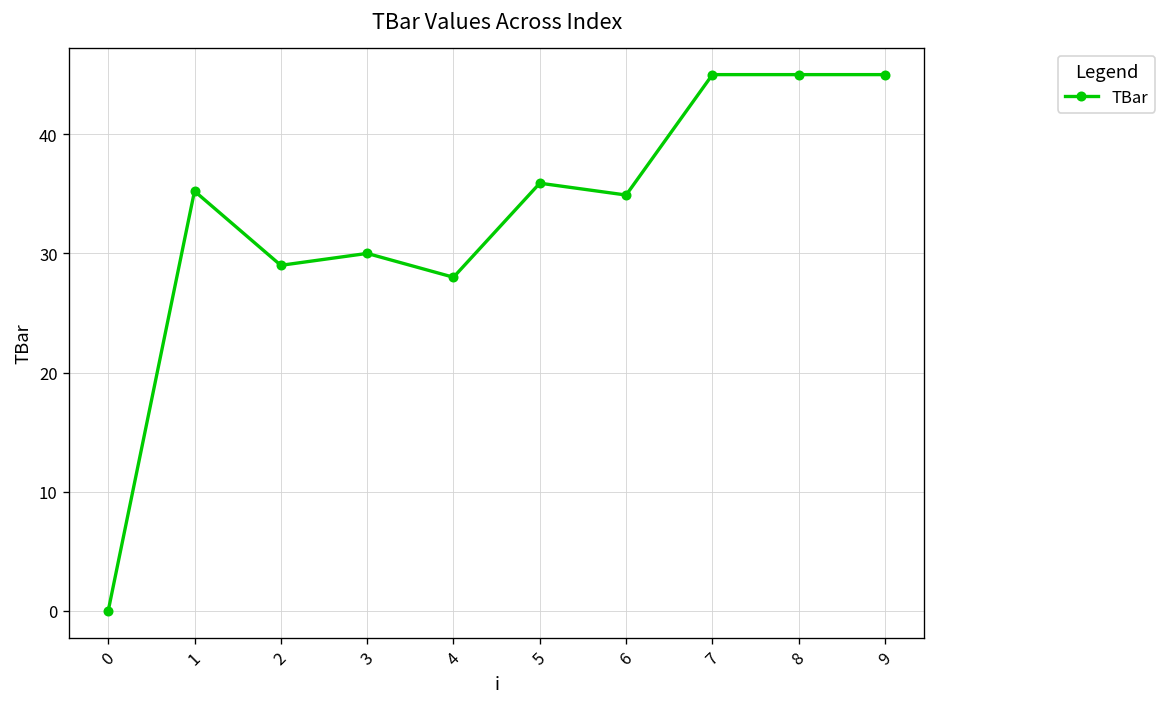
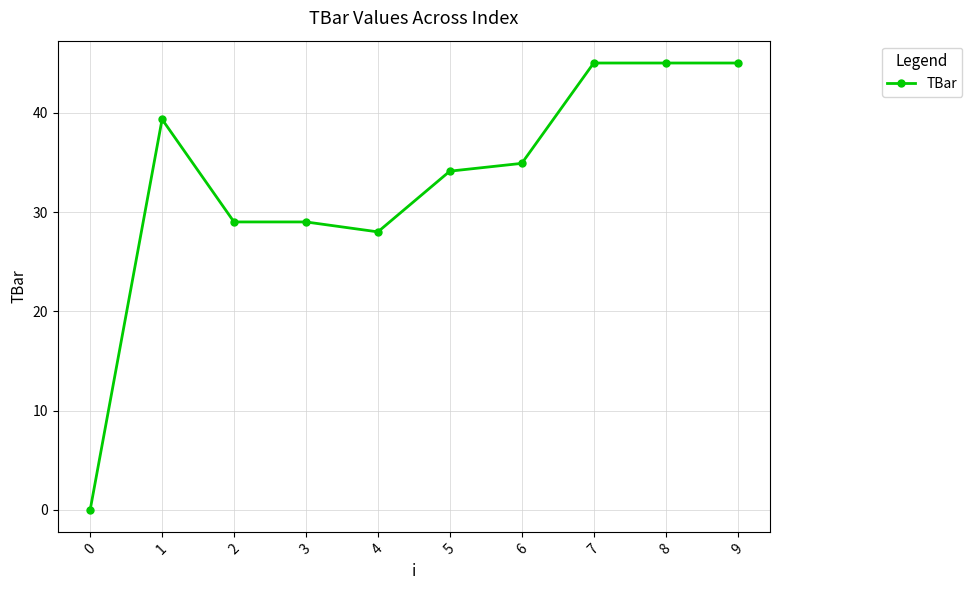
  {
    "0": 0,
-   "1": 35,
+   "1": 39,
    "2": 29,
-   "3": 30,
+   "3": 29,
    "4": 28,
-   "5": 36,
+   "5": 34,
    "6": 35,
    "7": 45,
    "8": 45,
    "9": 45
  }
